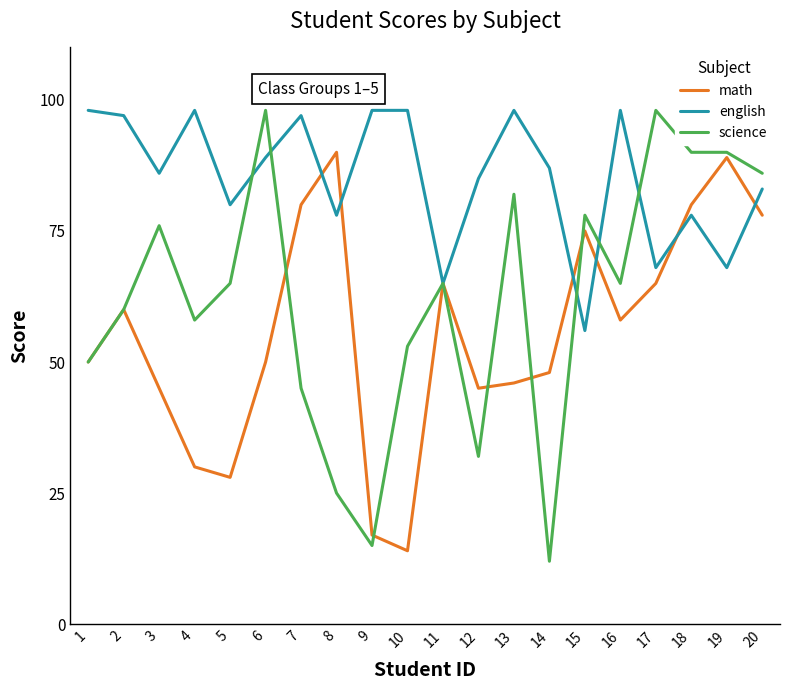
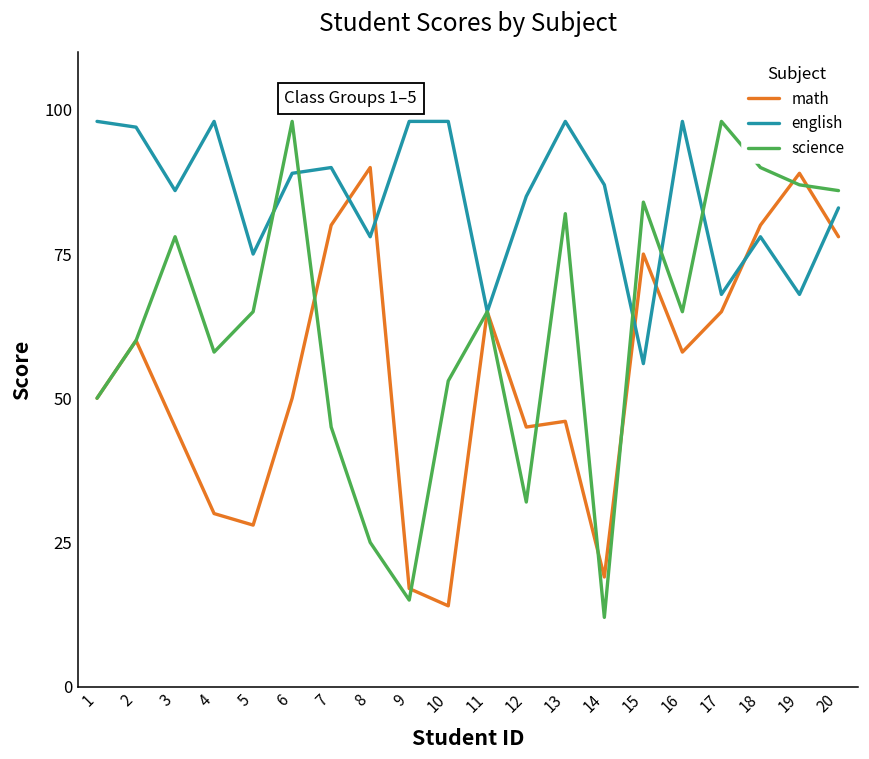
  {
    "math": {
      "3": 45,
      "4": 30,
      "5": 28,
      "6": 50,
      "7": 80,
      "8": 90,
      "9": 17,
      "10": 14,
      "12": 45,
      "13": 46,
-     "14": 48,
+     "14": 19,
      "15": 75,
      "16": 58,
      "17": 65,
      "18": 80,
      "19": 89,
      "20": 78
    },
    "english": {
      "1": 98,
      "2": 97,
      "3": 86,
      "4": 98,
-     "5": 80,
+     "5": 75,
      "6": 89,
-     "7": 97,
+     "7": 90,
      "8": 78,
      "10": 98,
      "12": 85,
      "13": 98,
      "14": 87,
      "15": 56,
      "16": 98,
      "17": 68,
      "18": 78,
      "19": 68,
      "20": 83
    },
    "science": {
-     "3": 76,
+     "3": 78,
      "4": 58,
      "5": 65,
      "7": 45,
      "8": 25,
      "9": 15,
      "10": 53,
      "12": 32,
      "13": 82,
      "14": 12,
-     "15": 78,
+     "15": 84,
      "16": 65,
      "17": 98,
      "18": 90,
-     "19": 90,
+     "19": 87,
      "20": 86
    }
  }
